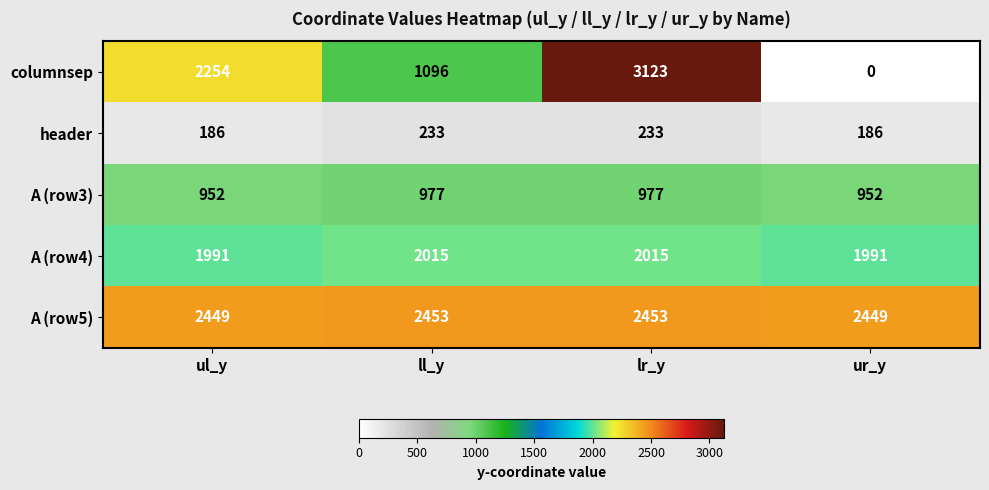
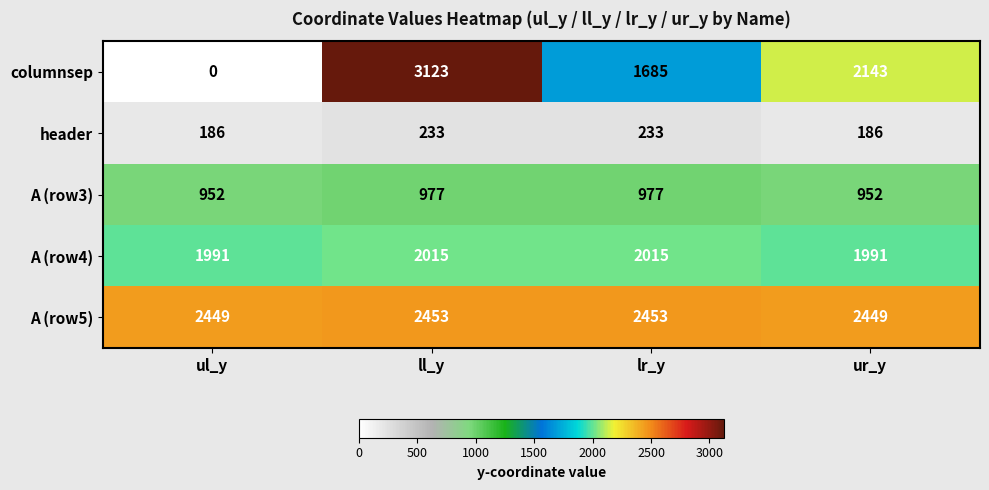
  {
    "columnsep": {
-     "ul_y": 2254,
-     "ll_y": 1096,
-     "lr_y": 3123,
-     "ur_y": 0
+     "ul_y": 0,
+     "ll_y": 3123,
+     "lr_y": 1685,
+     "ur_y": 2143
    },
    "header": {
      "ul_y": 186,
      "ll_y": 233,
      "lr_y": 233,
      "ur_y": 186
    },
    "A (row3)": {
      "ul_y": 952,
      "ll_y": 977,
      "lr_y": 977,
      "ur_y": 952
    },
    "A (row4)": {
      "ul_y": 1991,
      "ll_y": 2015,
      "lr_y": 2015,
      "ur_y": 1991
    },
    "A (row5)": {
      "ul_y": 2449,
      "ll_y": 2453,
      "lr_y": 2453,
      "ur_y": 2449
    }
  }
